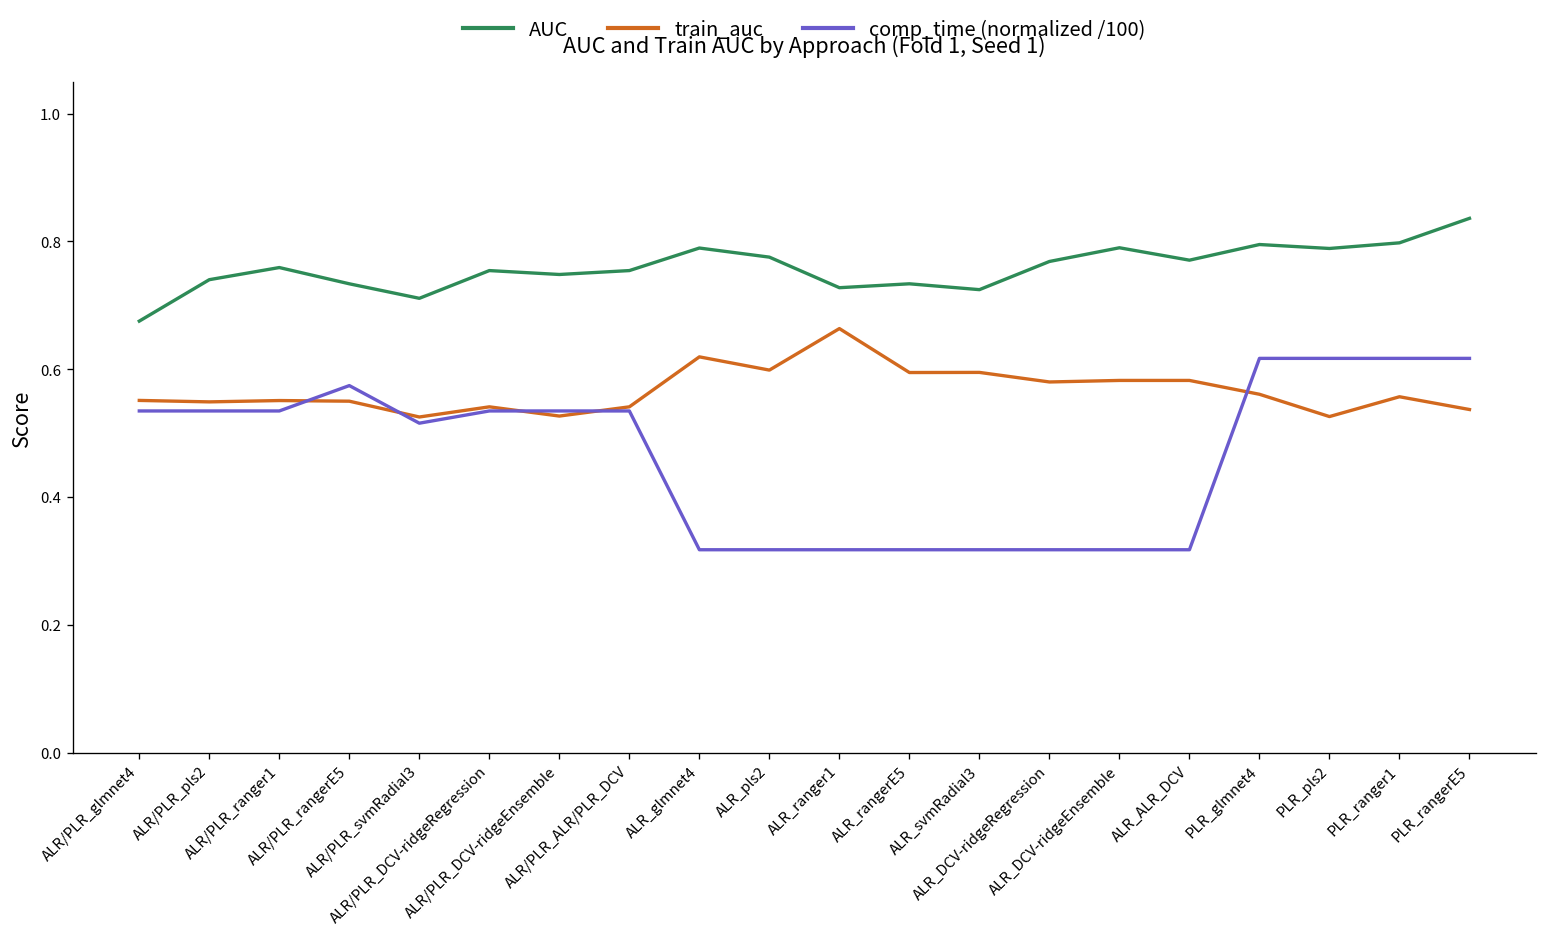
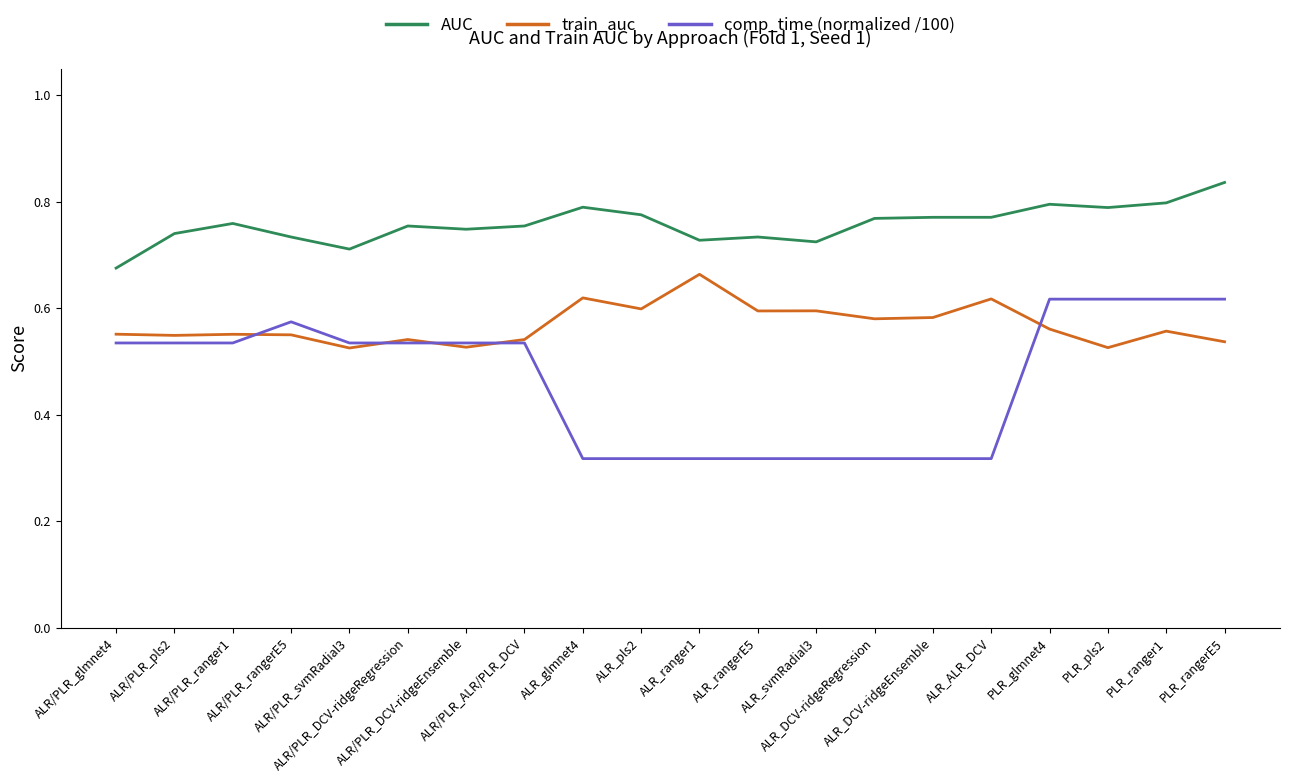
  {
    "AUC": {
      "ALR/PLR_glmnet4": 0.68,
      "ALR/PLR_pls2": 0.74,
      "ALR/PLR_ranger1": 0.76,
      "ALR/PLR_rangerE5": 0.73,
      "ALR/PLR_svmRadial3": 0.71,
      "ALR/PLR_DCV-ridgeRegression": 0.75,
      "ALR/PLR_DCV-ridgeEnsemble": 0.75,
      "ALR/PLR_ALR/PLR_DCV": 0.75,
      "ALR_glmnet4": 0.79,
      "ALR_pls2": 0.78,
      "ALR_ranger1": 0.73,
      "ALR_rangerE5": 0.73,
      "ALR_svmRadial3": 0.72,
      "ALR_DCV-ridgeRegression": 0.77,
-     "ALR_DCV-ridgeEnsemble": 0.79,
+     "ALR_DCV-ridgeEnsemble": 0.77,
      "ALR_ALR_DCV": 0.77,
      "PLR_glmnet4": 0.80,
      "PLR_pls2": 0.79,
      "PLR_ranger1": 0.80,
      "PLR_rangerE5": 0.84
    },
    "train_auc": {
      "ALR/PLR_glmnet4": 0.55,
      "ALR/PLR_pls2": 0.55,
      "ALR/PLR_ranger1": 0.55,
      "ALR/PLR_rangerE5": 0.55,
      "ALR/PLR_svmRadial3": 0.53,
      "ALR/PLR_DCV-ridgeRegression": 0.54,
      "ALR/PLR_DCV-ridgeEnsemble": 0.53,
      "ALR/PLR_ALR/PLR_DCV": 0.54,
      "ALR_glmnet4": 0.62,
      "ALR_pls2": 0.60,
      "ALR_ranger1": 0.66,
      "ALR_rangerE5": 0.59,
      "ALR_svmRadial3": 0.60,
      "ALR_DCV-ridgeRegression": 0.58,
      "ALR_DCV-ridgeEnsemble": 0.58,
-     "ALR_ALR_DCV": 0.58,
+     "ALR_ALR_DCV": 0.62,
      "PLR_glmnet4": 0.56,
      "PLR_pls2": 0.53,
      "PLR_ranger1": 0.56,
      "PLR_rangerE5": 0.54
    },
    "comp_time (normalized /100)": {
      "ALR/PLR_glmnet4": 0.53,
      "ALR/PLR_pls2": 0.53,
      "ALR/PLR_ranger1": 0.53,
      "ALR/PLR_rangerE5": 0.57,
-     "ALR/PLR_svmRadial3": 0.52,
+     "ALR/PLR_svmRadial3": 0.53,
      "ALR/PLR_DCV-ridgeRegression": 0.53,
      "ALR/PLR_DCV-ridgeEnsemble": 0.53,
      "ALR/PLR_ALR/PLR_DCV": 0.53,
      "ALR_glmnet4": 0.32,
      "ALR_pls2": 0.32,
      "ALR_ranger1": 0.32,
      "ALR_rangerE5": 0.32,
      "ALR_svmRadial3": 0.32,
      "ALR_DCV-ridgeRegression": 0.32,
      "ALR_DCV-ridgeEnsemble": 0.32,
      "ALR_ALR_DCV": 0.32,
      "PLR_glmnet4": 0.62,
      "PLR_pls2": 0.62,
      "PLR_ranger1": 0.62,
      "PLR_rangerE5": 0.62
    }
  }
